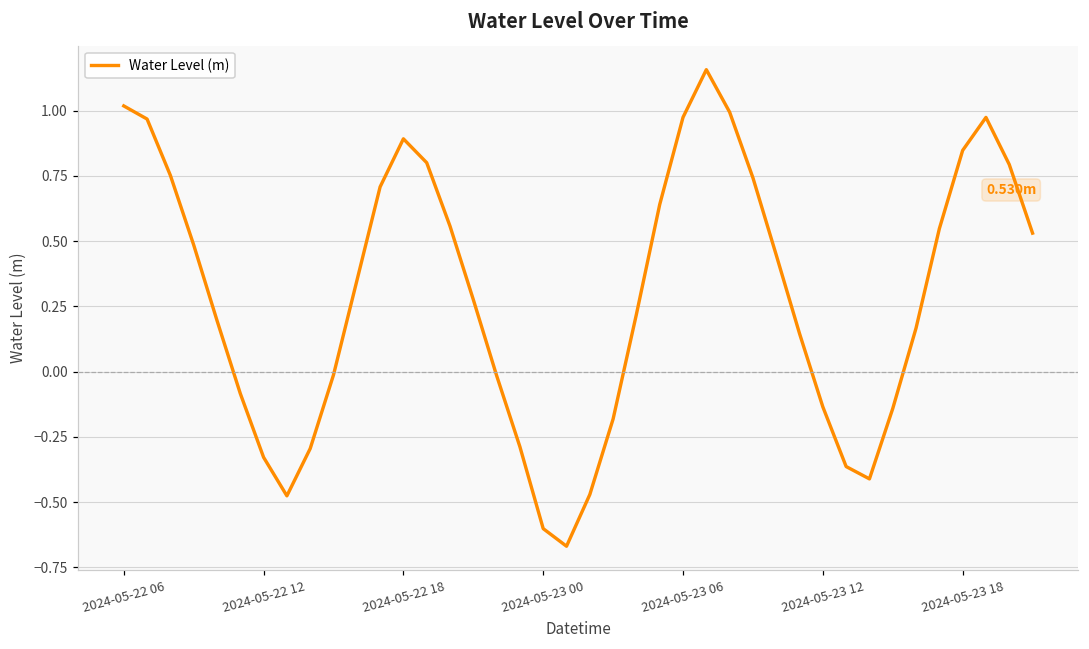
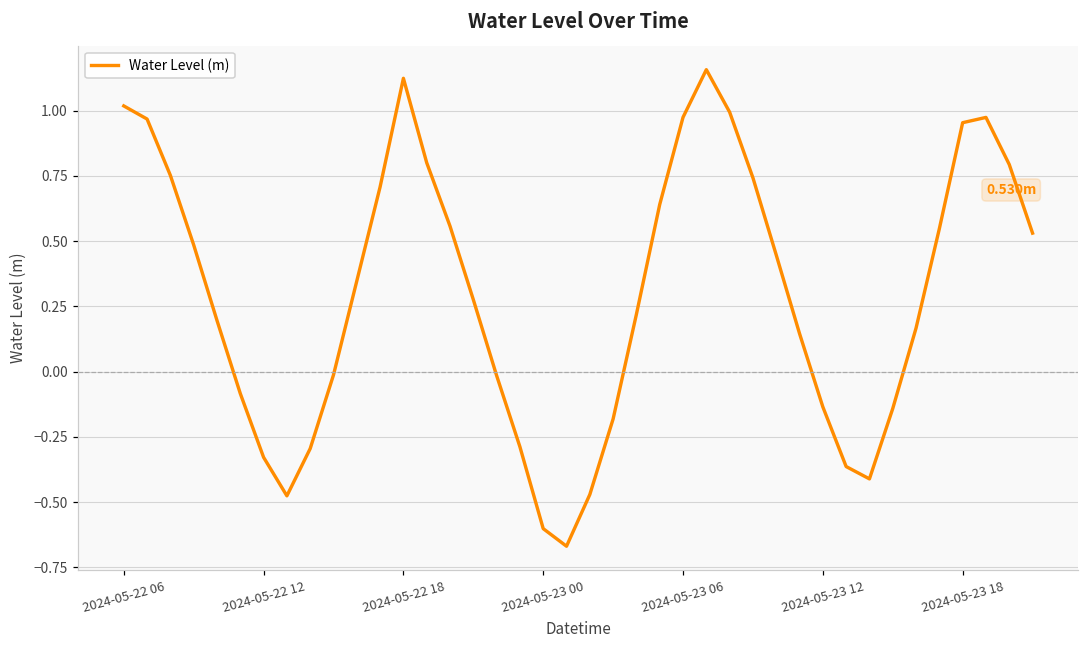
  {
    "2024-05-22 06": 1.02,
    "2024-05-22 12": -0.33,
-   "2024-05-22 18": 0.89,
+   "2024-05-22 18": 1.12,
    "2024-05-23 00": -0.60,
    "2024-05-23 06": 0.97,
    "2024-05-23 12": -0.14,
-   "2024-05-23 18": 0.85
+   "2024-05-23 18": 0.95
  }
